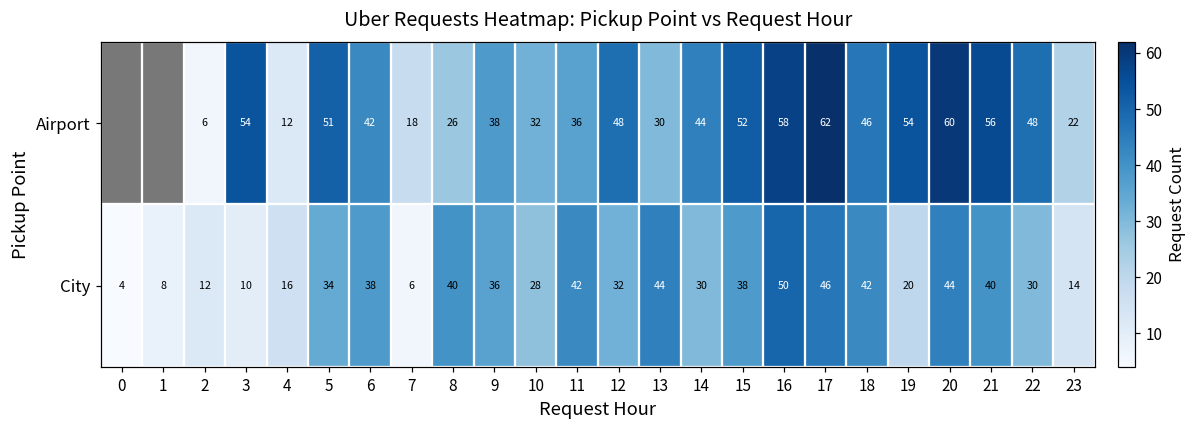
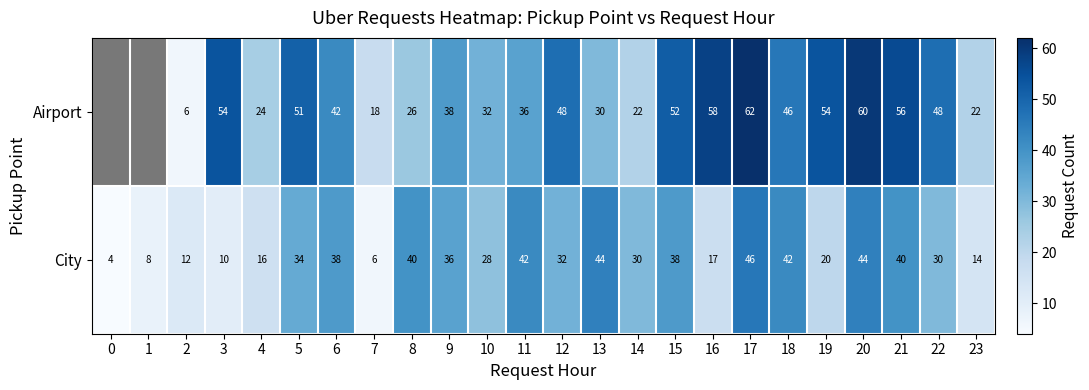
  {
    "Airport": {
      "2": 6,
      "3": 54,
-     "4": 12,
+     "4": 24,
      "5": 51,
      "6": 42,
      "7": 18,
      "8": 26,
      "9": 38,
      "10": 32,
      "11": 36,
      "12": 48,
      "13": 30,
-     "14": 44,
+     "14": 22,
      "15": 52,
      "16": 58,
      "17": 62,
      "18": 46,
      "19": 54,
      "20": 60,
      "21": 56,
      "22": 48,
      "23": 22
    },
    "City": {
      "0": 4,
      "1": 8,
      "2": 12,
      "3": 10,
      "4": 16,
      "5": 34,
      "6": 38,
      "7": 6,
      "8": 40,
      "9": 36,
      "10": 28,
      "11": 42,
      "12": 32,
      "13": 44,
      "14": 30,
      "15": 38,
-     "16": 50,
+     "16": 17,
      "17": 46,
      "18": 42,
      "19": 20,
      "20": 44,
      "21": 40,
      "22": 30,
      "23": 14
    }
  }
